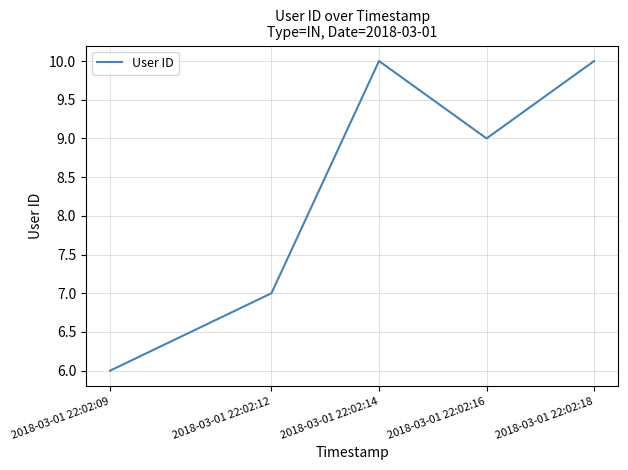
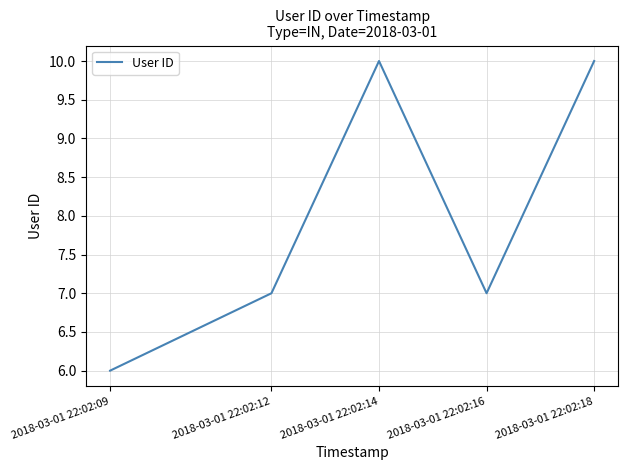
  {
    "2018-03-01 22:02:09": 6,
    "2018-03-01 22:02:12": 7,
    "2018-03-01 22:02:14": 10,
-   "2018-03-01 22:02:16": 9,
+   "2018-03-01 22:02:16": 7,
    "2018-03-01 22:02:18": 10
  }
